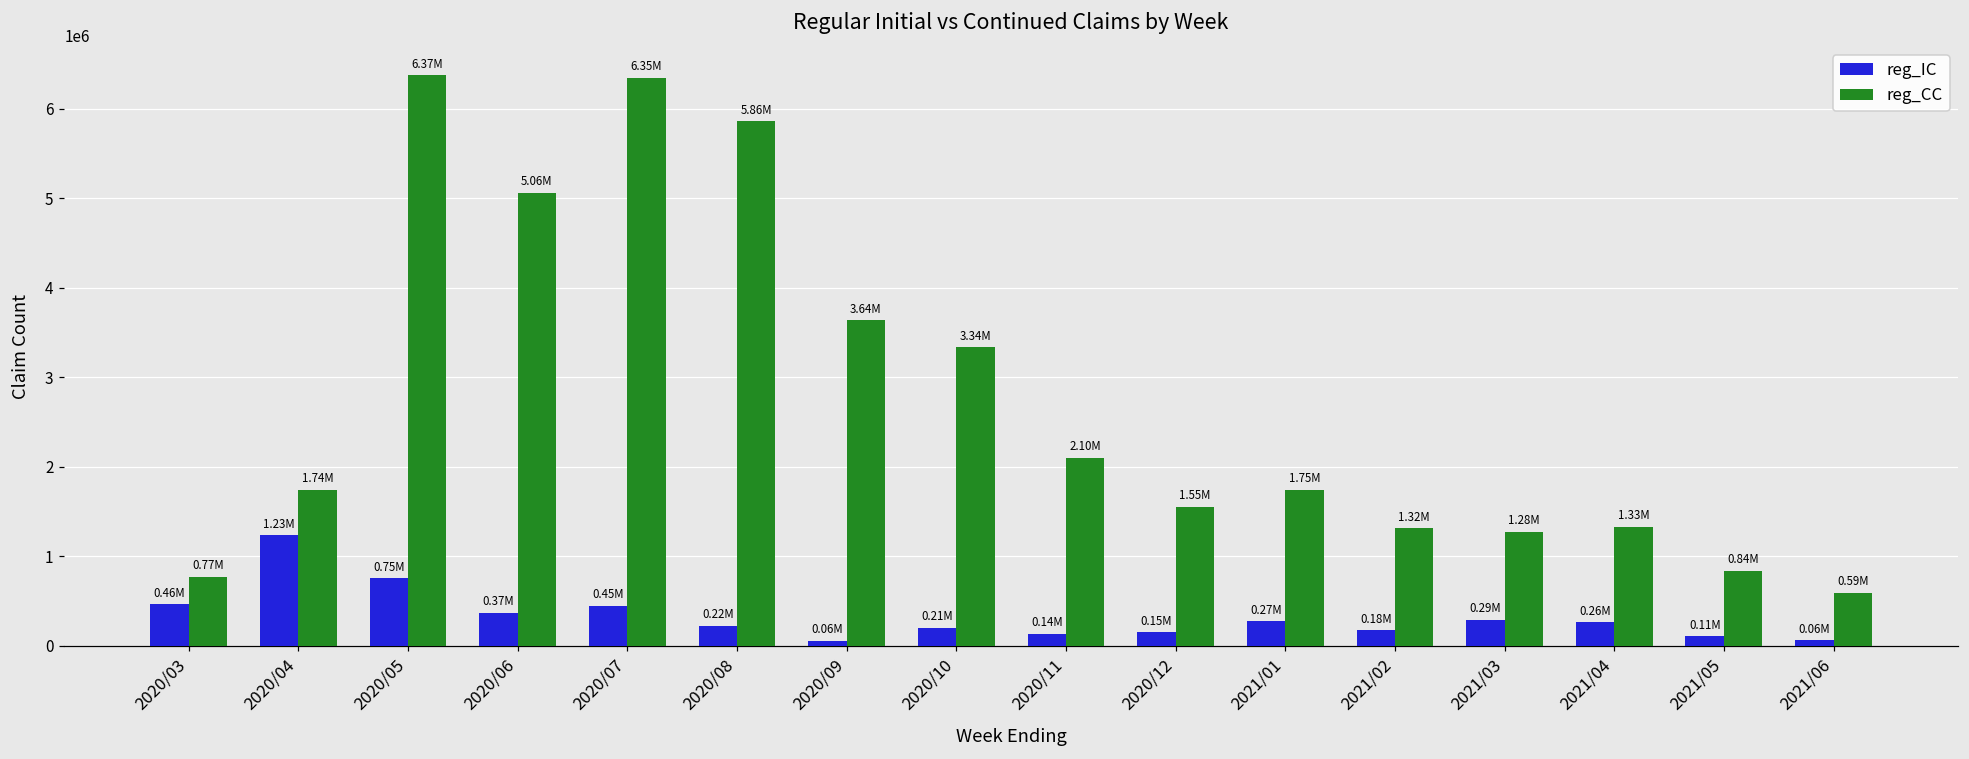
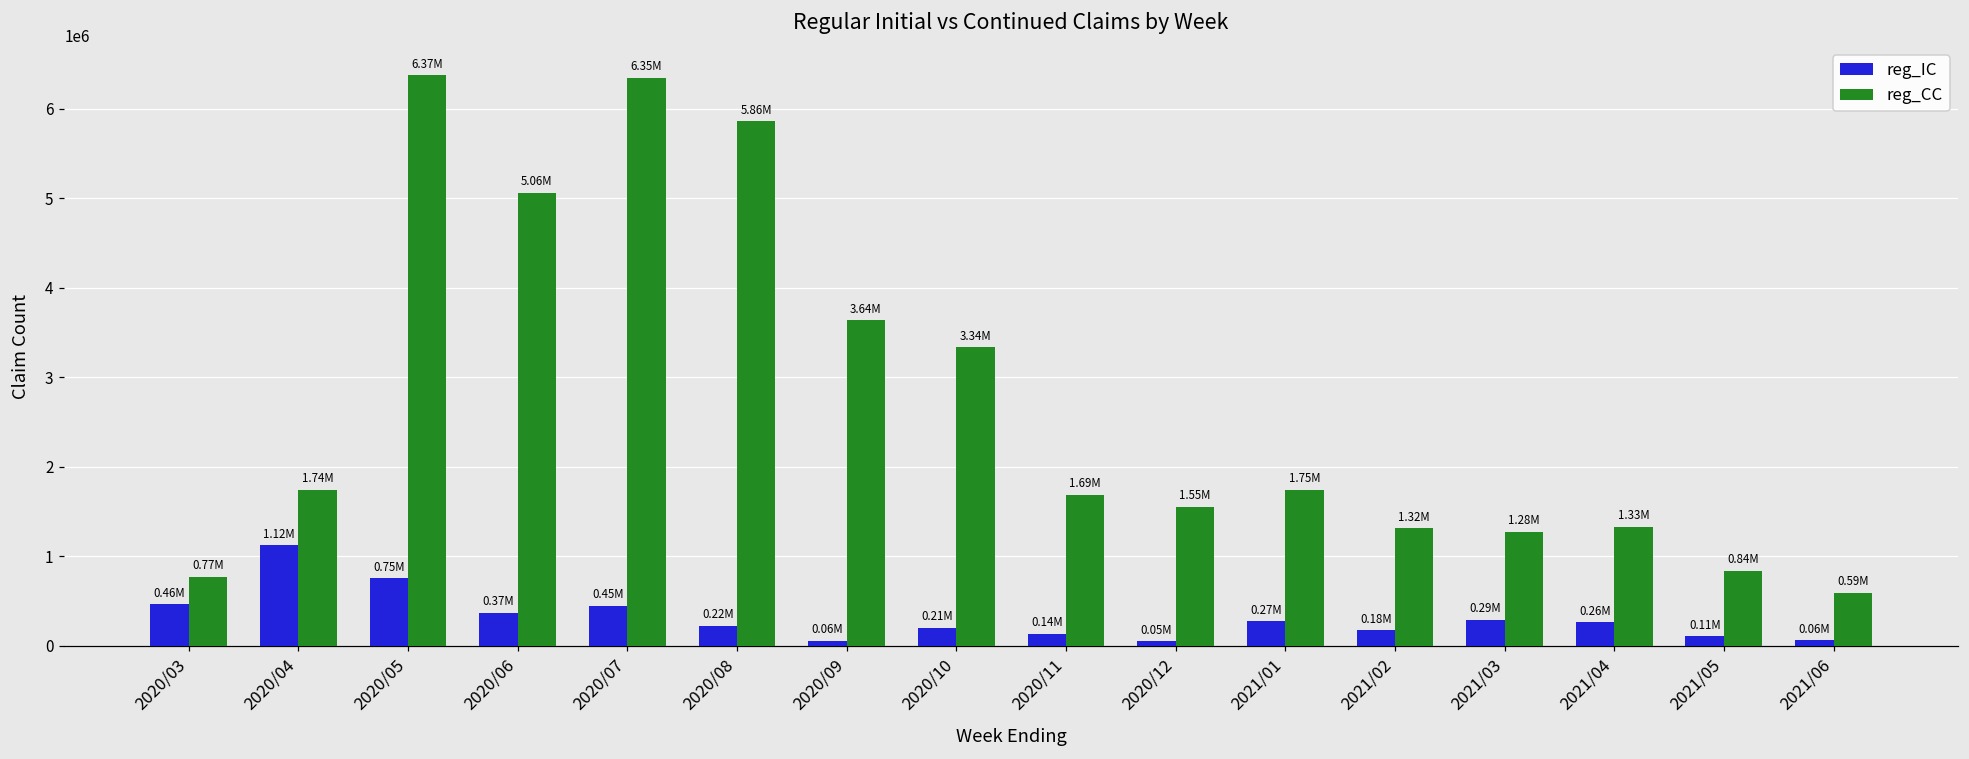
  {
    "reg_IC": {
      "2020/03": "0.46M",
-     "2020/04": "1.23M",
+     "2020/04": "1.12M",
      "2020/05": "0.75M",
      "2020/06": "0.37M",
      "2020/07": "0.45M",
      "2020/08": "0.22M",
      "2020/09": "0.06M",
      "2020/10": "0.21M",
      "2020/11": "0.14M",
-     "2020/12": "0.15M",
+     "2020/12": "0.05M",
      "2021/01": "0.27M",
      "2021/02": "0.18M",
      "2021/03": "0.29M",
      "2021/04": "0.26M",
      "2021/05": "0.11M",
      "2021/06": "0.06M"
    },
    "reg_CC": {
      "2020/03": "0.77M",
      "2020/04": "1.74M",
      "2020/05": "6.37M",
      "2020/06": "5.06M",
      "2020/07": "6.35M",
      "2020/08": "5.86M",
      "2020/09": "3.64M",
      "2020/10": "3.34M",
-     "2020/11": "2.10M",
+     "2020/11": "1.69M",
      "2020/12": "1.55M",
      "2021/01": "1.75M",
      "2021/02": "1.32M",
      "2021/03": "1.28M",
      "2021/04": "1.33M",
      "2021/05": "0.84M",
      "2021/06": "0.59M"
    }
  }
